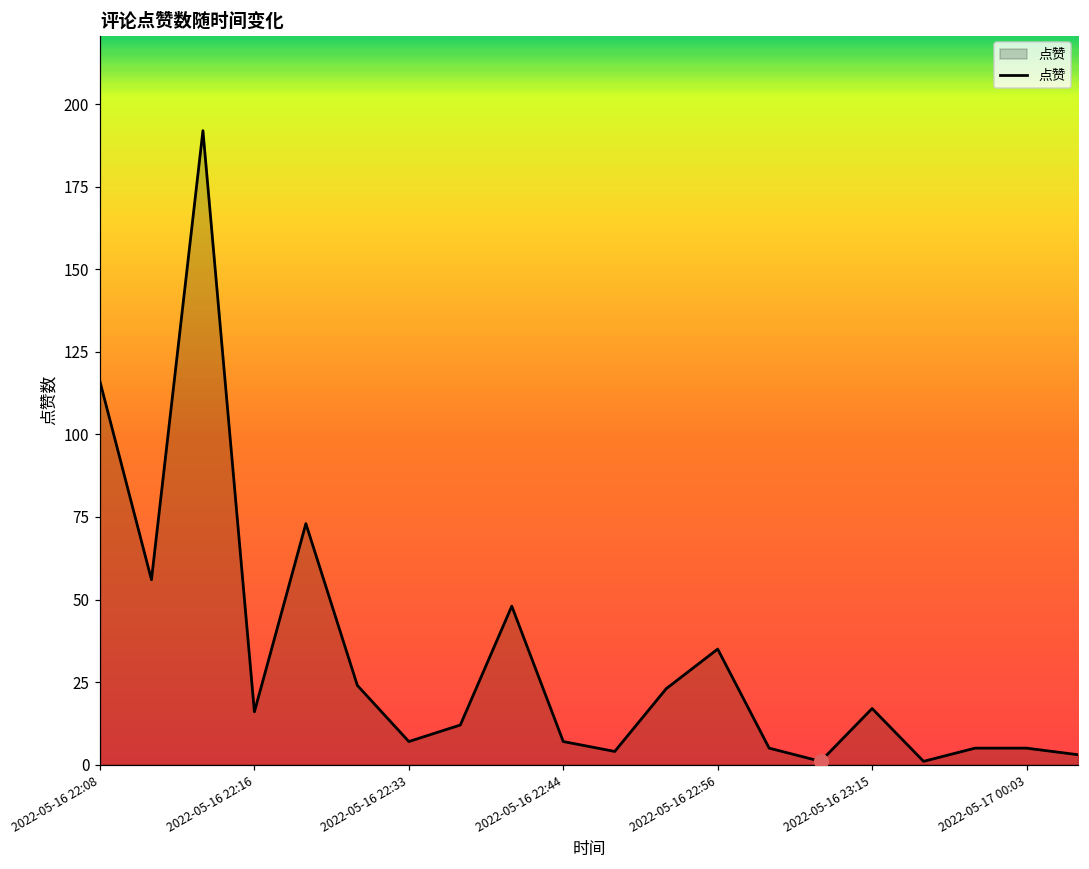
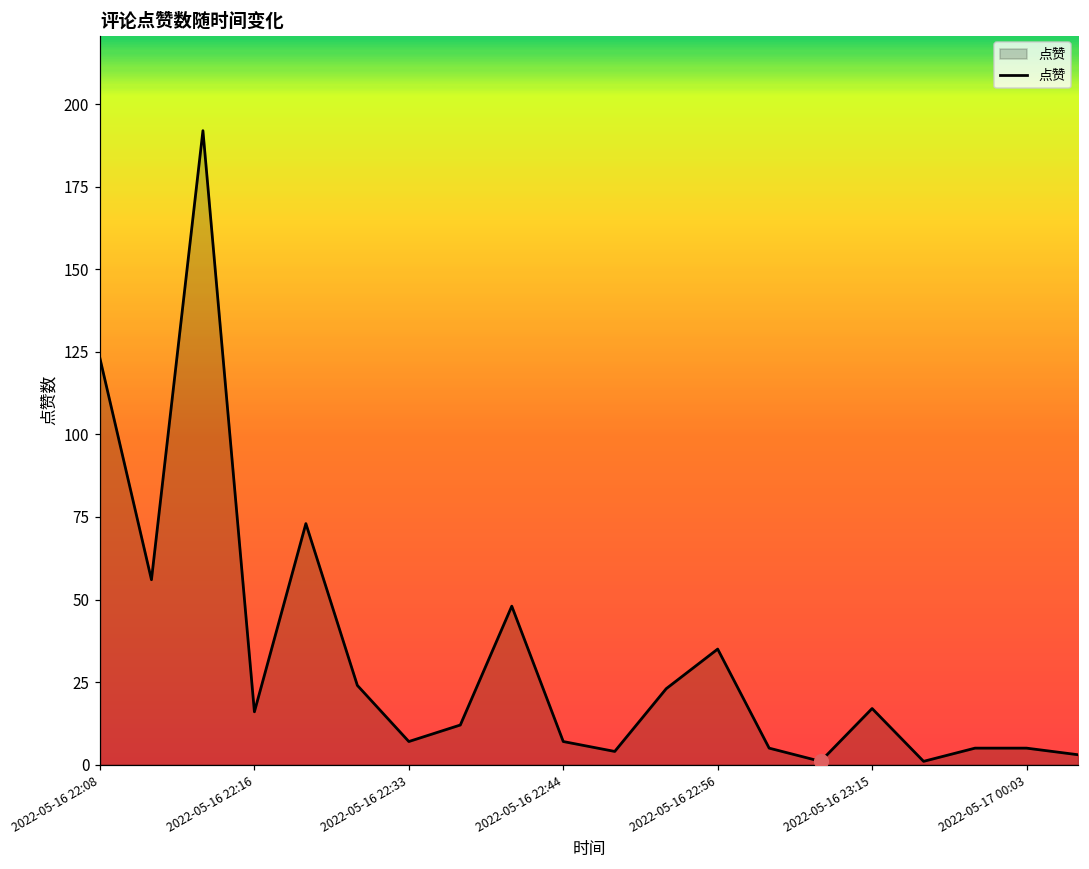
  {
    "点赞": {
-     "2022-05-16 22:08": 116,
+     "2022-05-16 22:08": 123,
      "2022-05-16 22:16": 16,
      "2022-05-16 22:33": 7,
      "2022-05-16 22:44": 7,
      "2022-05-16 22:56": 35,
      "2022-05-16 23:15": 17,
      "2022-05-17 00:03": 5
    }
  }
